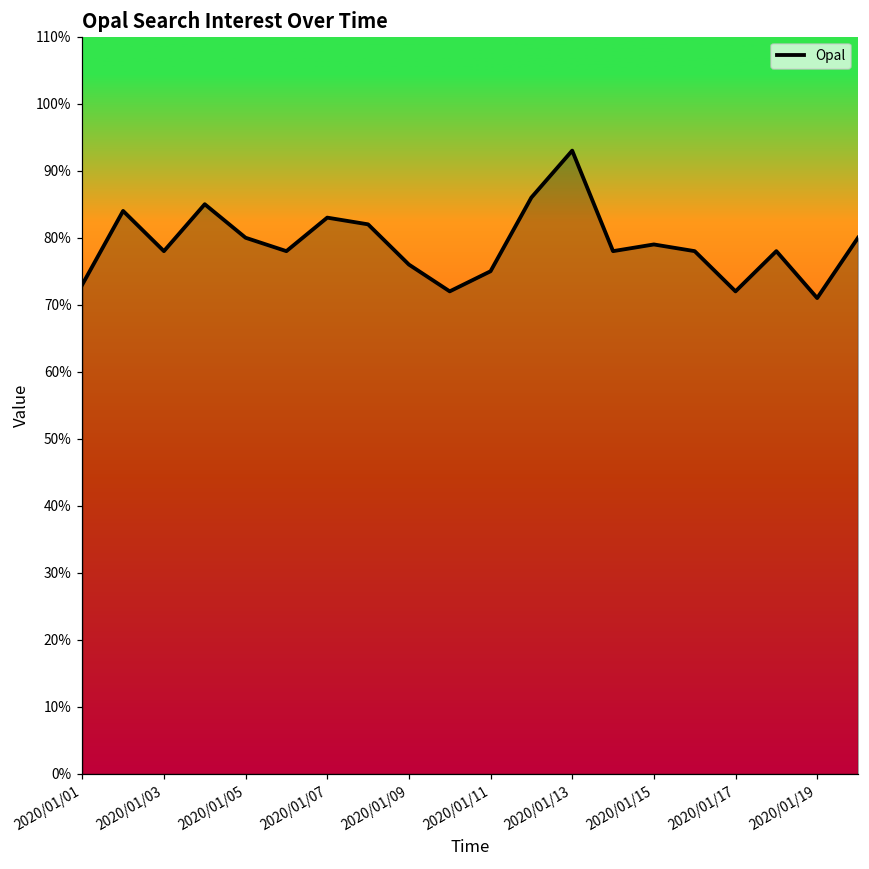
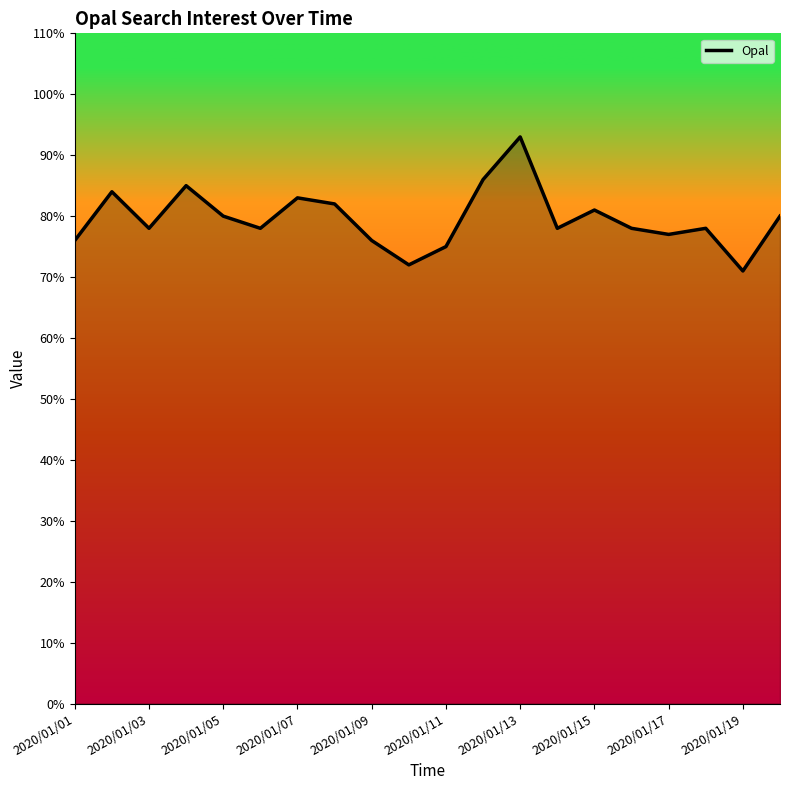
  {
-   "2020/01/01": "73%",
+   "2020/01/01": "76%",
    "2020/01/03": "78%",
    "2020/01/05": "80%",
    "2020/01/07": "83%",
    "2020/01/09": "76%",
    "2020/01/11": "75%",
    "2020/01/13": "93%",
-   "2020/01/15": "79%",
-   "2020/01/17": "72%",
+   "2020/01/15": "81%",
+   "2020/01/17": "77%",
    "2020/01/19": "71%"
  }
